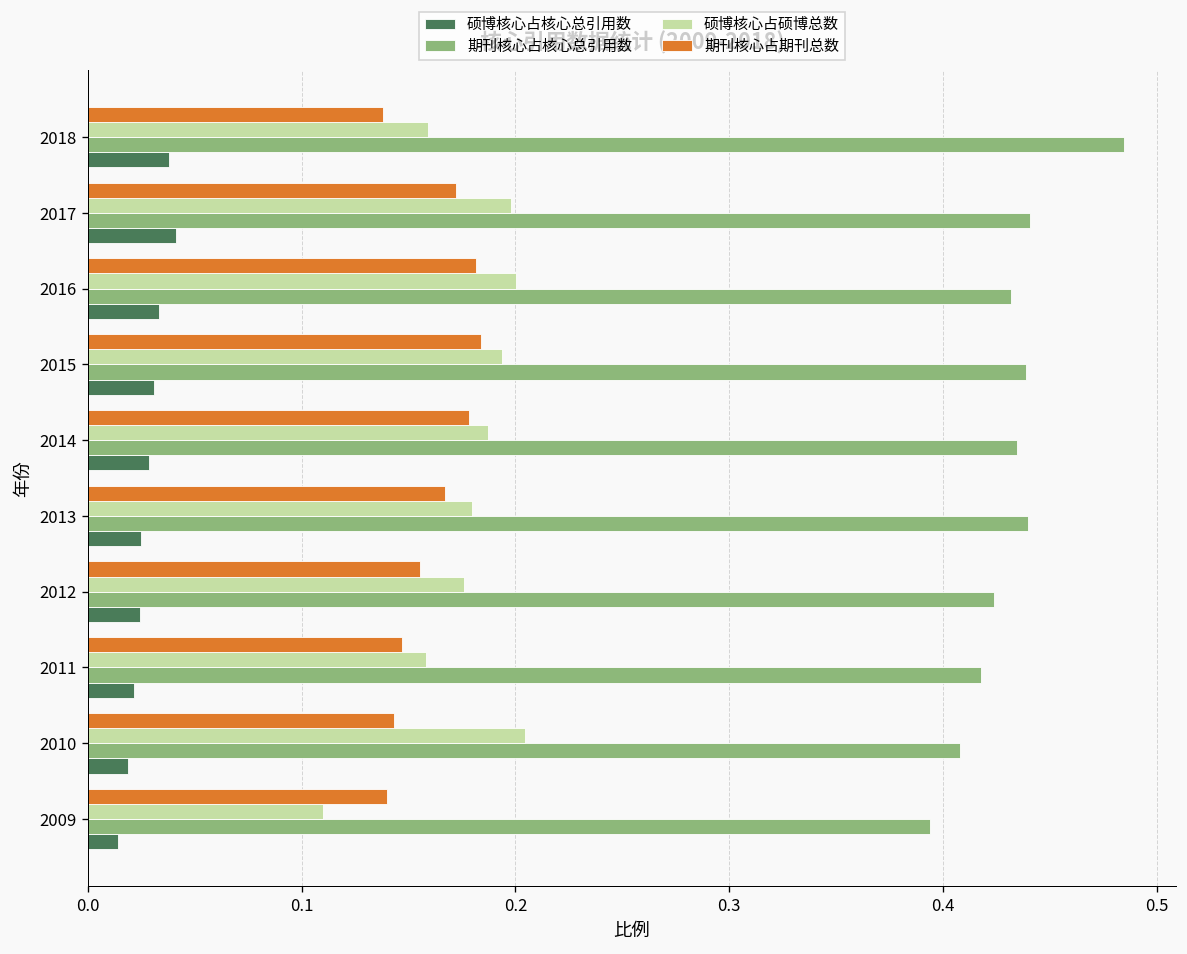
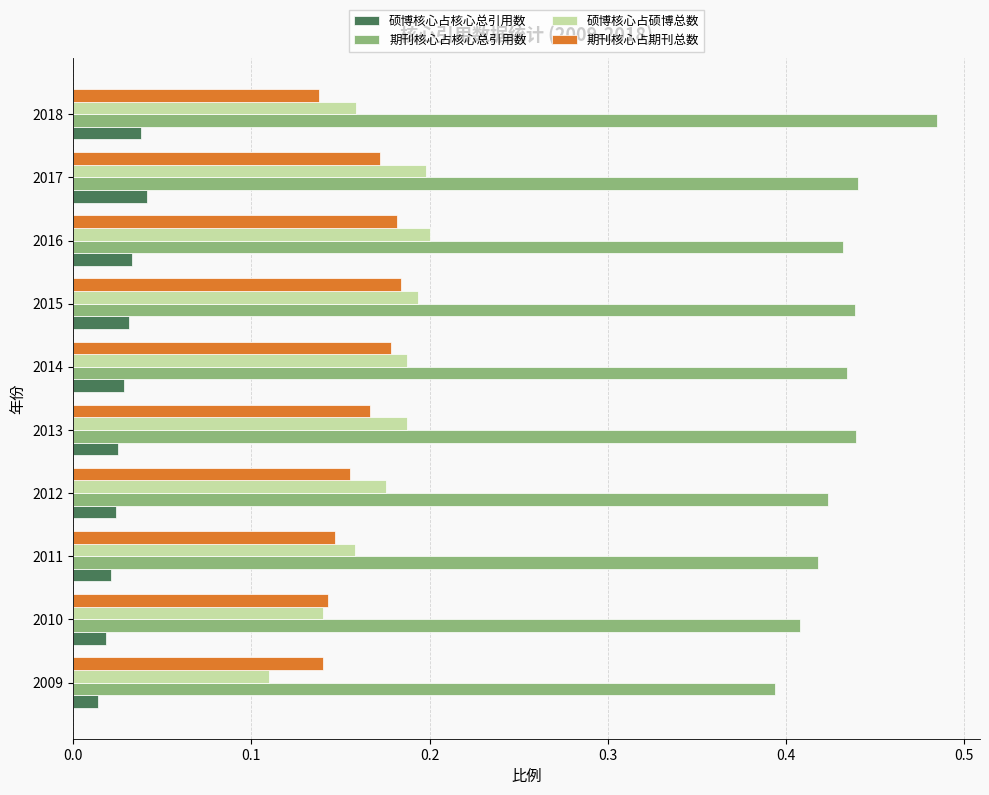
  {
    "硕博核心占核心总引用数": {
      "2018": 0.038,
      "2017": 0.041,
      "2016": 0.033,
      "2015": 0.031,
      "2014": 0.028,
      "2013": 0.025,
      "2012": 0.024,
      "2011": 0.021,
      "2010": 0.019,
      "2009": 0.014
    },
    "期刊核心占核心总引用数": {
      "2018": 0.485,
      "2017": 0.441,
      "2016": 0.432,
      "2015": 0.439,
      "2014": 0.435,
      "2013": 0.440,
      "2012": 0.424,
      "2011": 0.418,
      "2010": 0.408,
      "2009": 0.394
    },
    "硕博核心占硕博总数": {
      "2018": 0.159,
      "2017": 0.198,
      "2016": 0.200,
      "2015": 0.194,
      "2014": 0.187,
-     "2013": 0.180,
+     "2013": 0.188,
      "2012": 0.176,
      "2011": 0.158,
-     "2010": 0.204,
+     "2010": 0.140,
      "2009": 0.110
    },
    "期刊核心占期刊总数": {
      "2018": 0.138,
      "2017": 0.172,
      "2016": 0.182,
      "2015": 0.184,
      "2014": 0.178,
      "2013": 0.167,
      "2012": 0.155,
      "2011": 0.147,
      "2010": 0.143,
      "2009": 0.140
    }
  }
